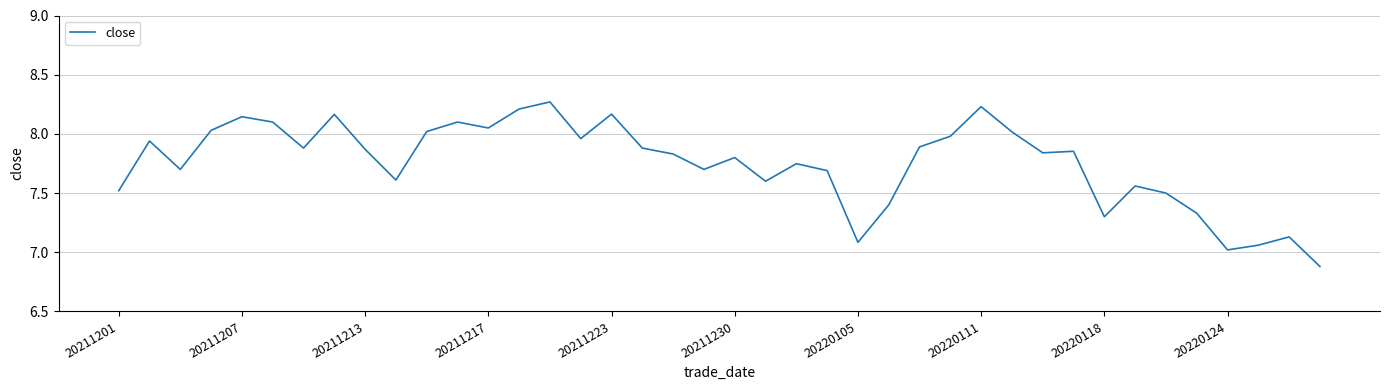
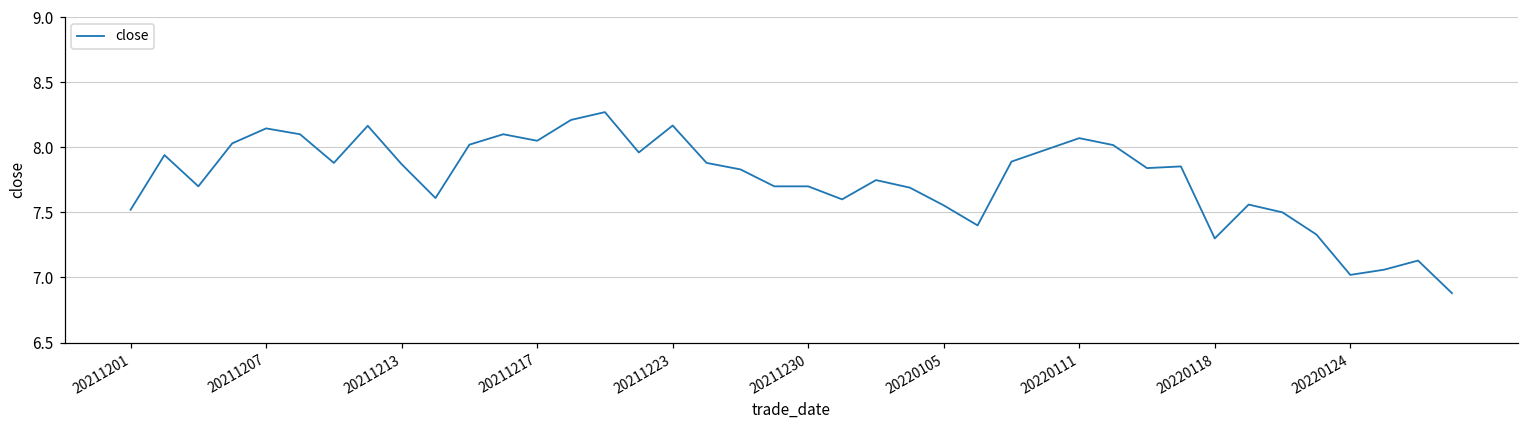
  {
    "20211201": 7.52,
    "20211207": 8.15,
    "20211213": 7.87,
    "20211217": 8.05,
    "20211223": 8.17,
-   "20211230": 7.8,
-   "20220105": 7.08,
-   "20220111": 8.23,
+   "20211230": 7.7,
+   "20220105": 7.55,
+   "20220111": 8.07,
    "20220118": 7.30,
    "20220124": 7.02
  }
